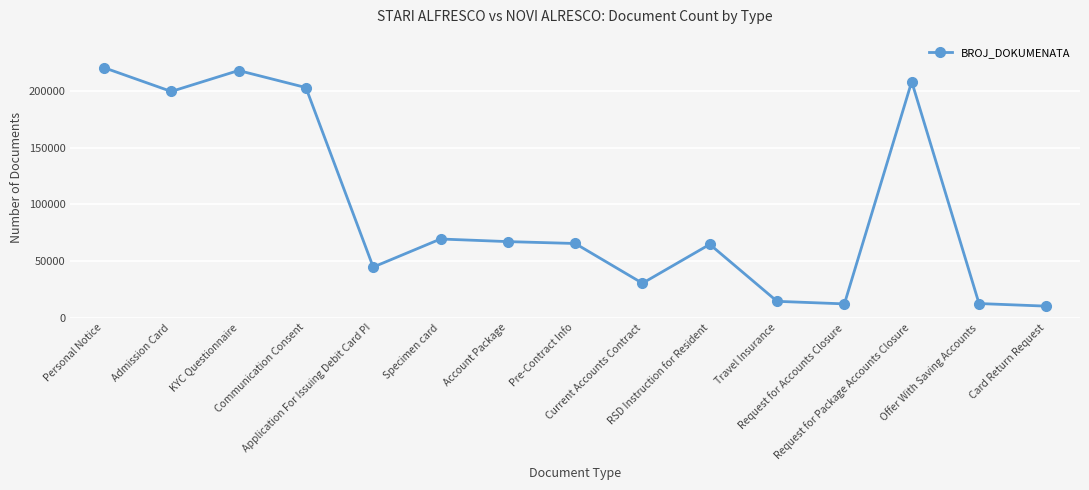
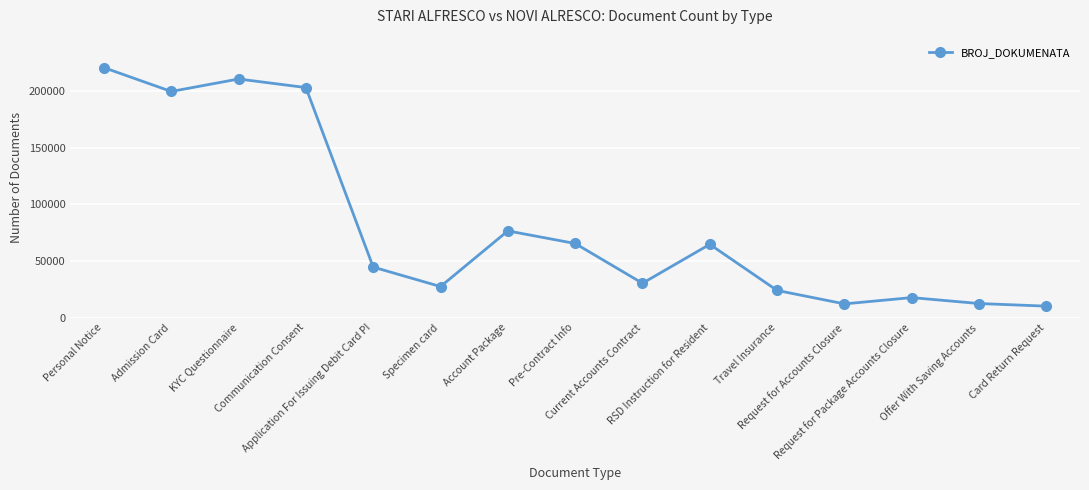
  {
    "Personal Notice": 221000,
    "Admission Card": 200000,
-   "KYC Questionnaire": 218000,
+   "KYC Questionnaire": 211000,
    "Communication Consent": 203000,
    "Application For Issuing Debit Card PI": 45000,
-   "Specimen card": 69000,
-   "Account Package": 67000,
+   "Specimen card": 27000,
+   "Account Package": 77000,
    "Pre-Contract Info": 65000,
    "Current Accounts Contract": 30000,
    "RSD Instruction for Resident": 65000,
-   "Travel Insurance": 14000,
+   "Travel Insurance": 24000,
    "Request for Accounts Closure": 12000,
-   "Request for Package Accounts Closure": 208000,
+   "Request for Package Accounts Closure": 18000,
    "Offer With Saving Accounts": 12000,
    "Card Return Request": 10000
  }
